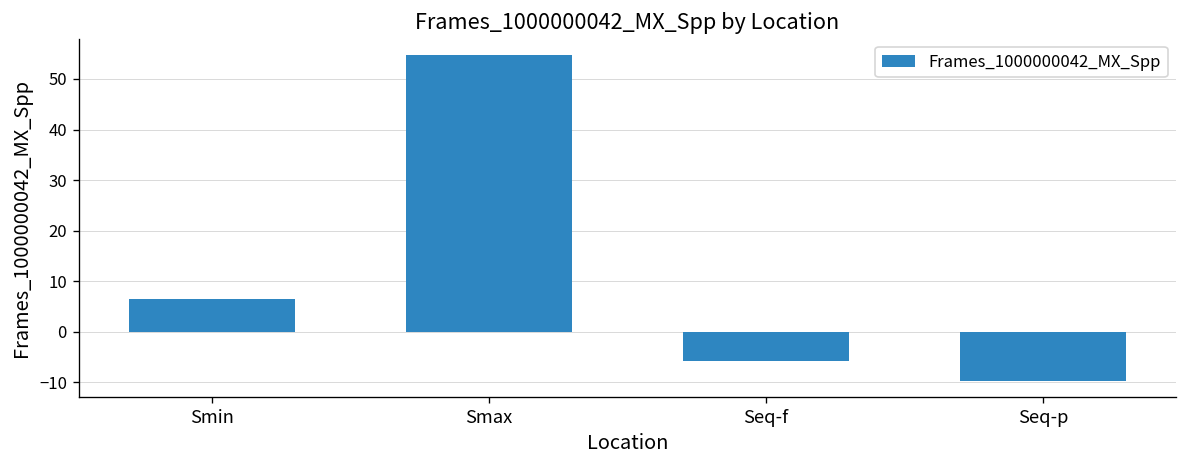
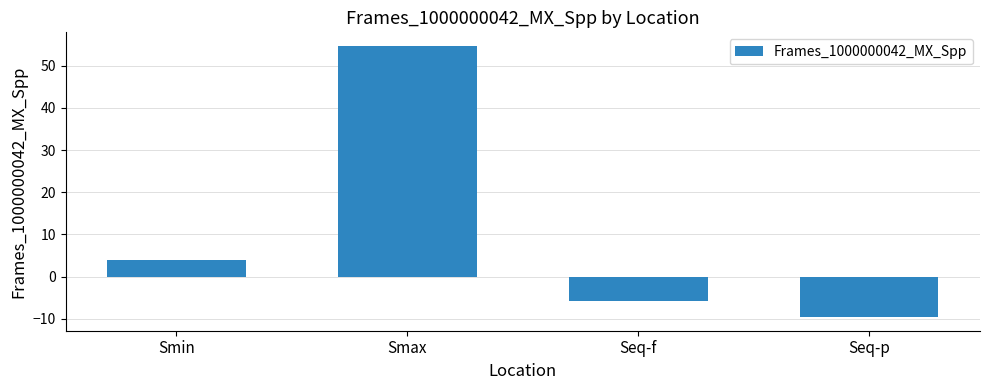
  {
-   "Smin": 7,
+   "Smin": 4,
    "Smax": 55,
    "Seq-f": -6,
    "Seq-p": -10
  }
